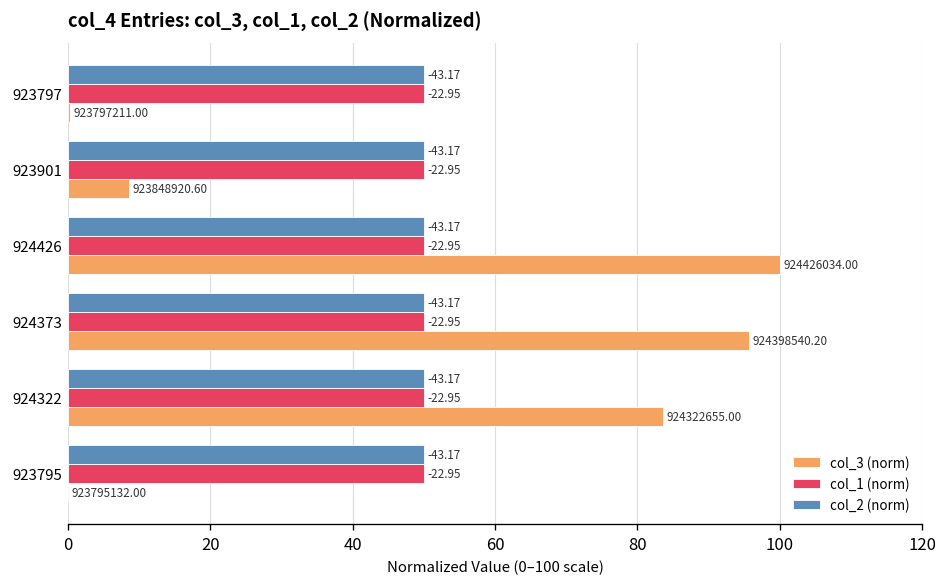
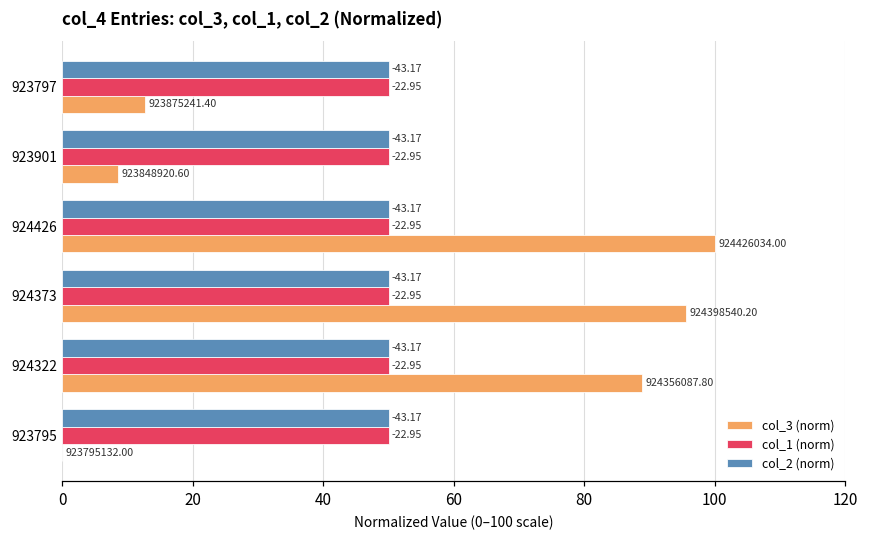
  {
    "col_3 (norm)": {
-     "923797": 923797211.00,
-     "924322": 924322655.00
+     "923797": 923875241.40,
+     "924322": 924356087.80
    }
  }
